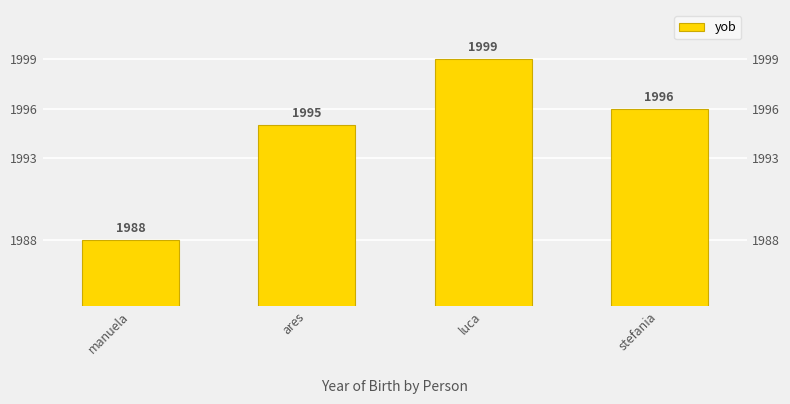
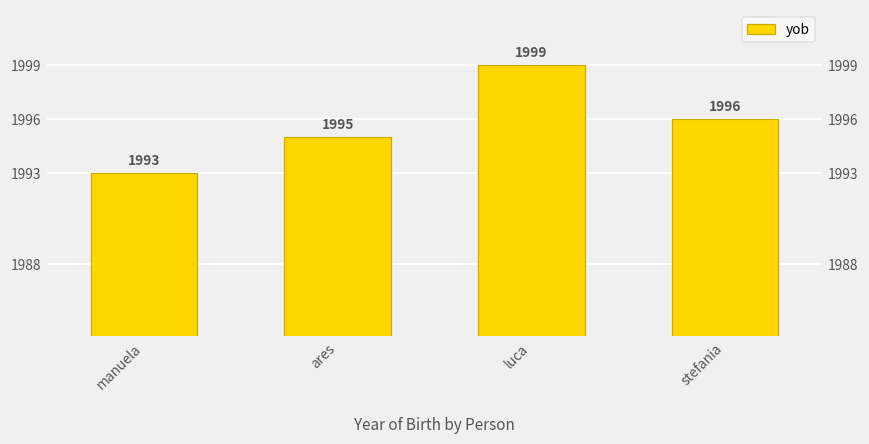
  {
-   "manuela": 1988,
+   "manuela": 1993,
    "ares": 1995,
    "luca": 1999,
    "stefania": 1996
  }
